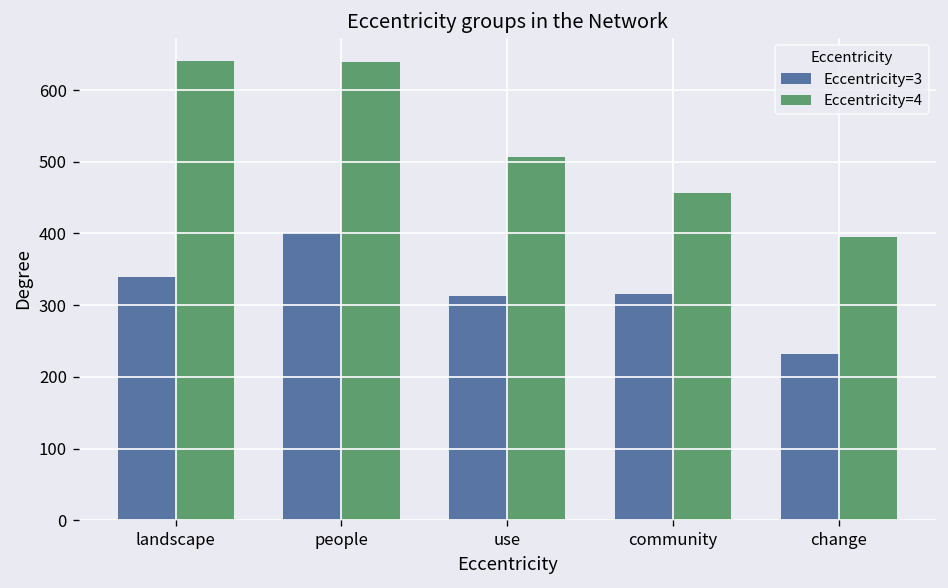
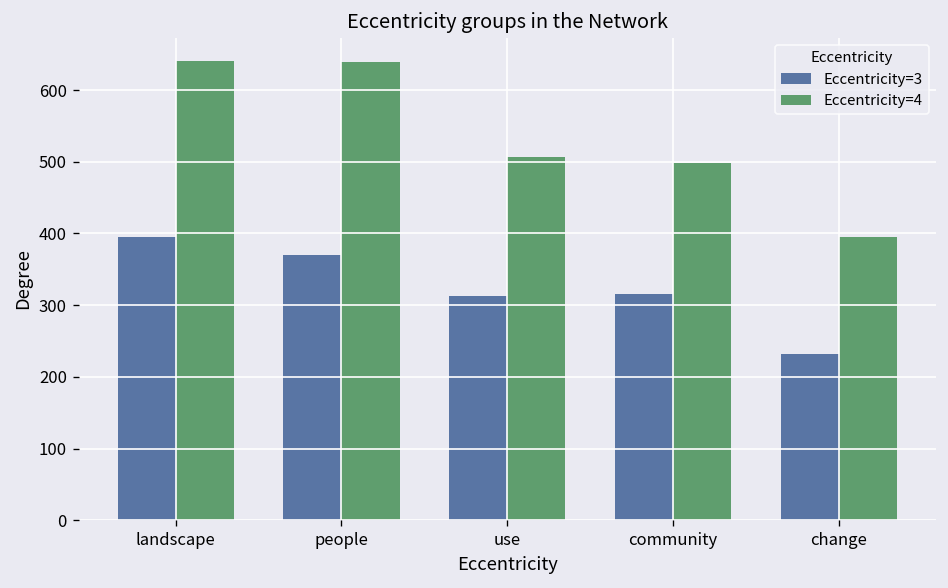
  {
    "Eccentricity=3": {
-     "landscape": 340,
-     "people": 400,
+     "landscape": 400,
+     "people": 370,
      "use": 310,
      "community": 320,
      "change": 230
    },
    "Eccentricity=4": {
      "landscape": 640,
      "people": 640,
      "use": 510,
-     "community": 460,
+     "community": 500,
      "change": 400
    }
  }
